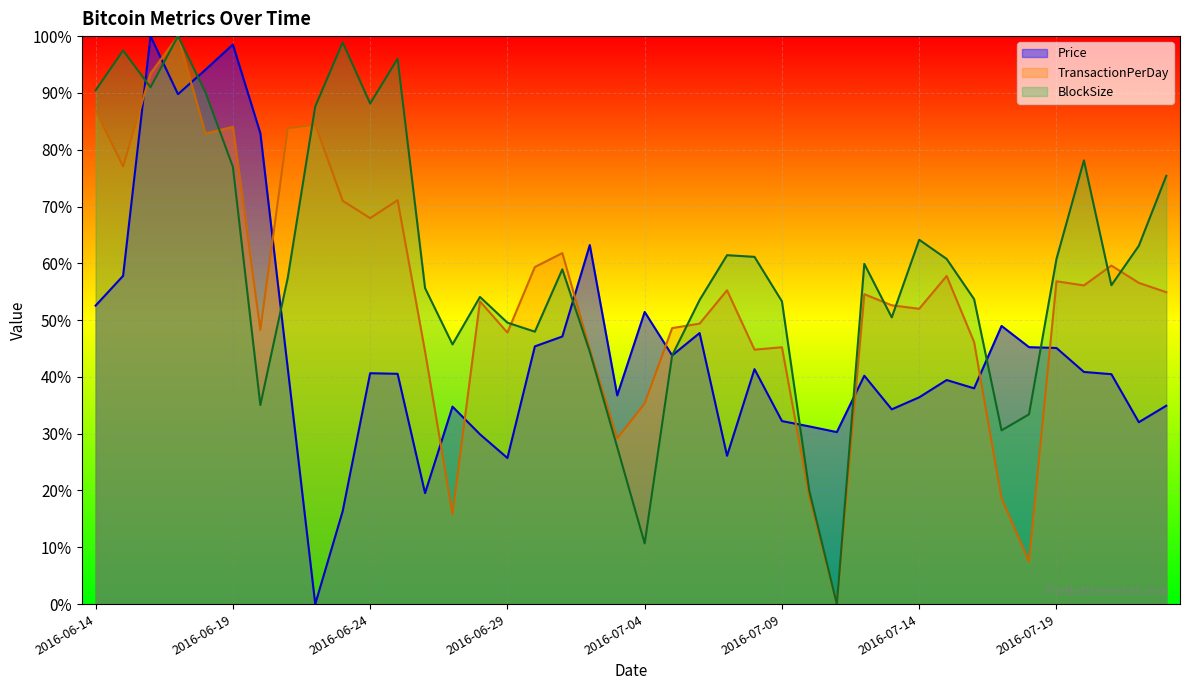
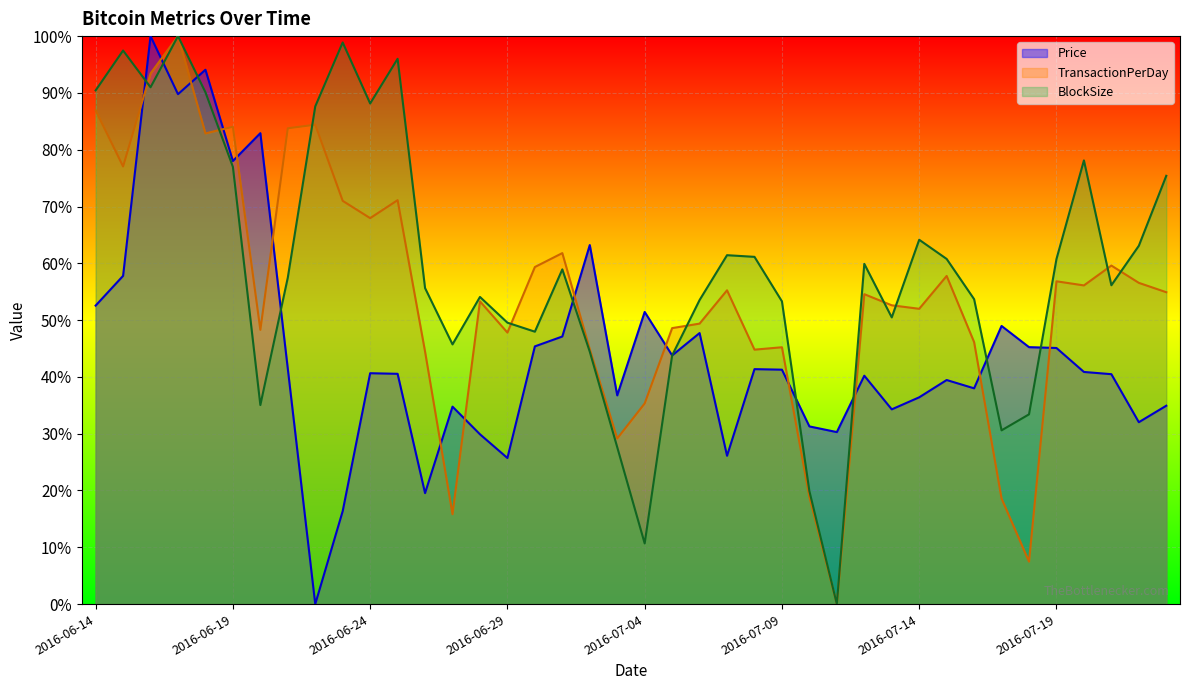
  {
    "Price": {
      "2016-06-14": "53%",
-     "2016-06-19": "99%",
+     "2016-06-19": "78%",
      "2016-06-24": "41%",
      "2016-06-29": "26%",
      "2016-07-04": "51%",
-     "2016-07-09": "32%",
+     "2016-07-09": "41%",
      "2016-07-14": "36%",
      "2016-07-19": "45%"
    },
    "TransactionPerDay": {
      "2016-06-14": "87%",
      "2016-06-19": "84%",
      "2016-06-24": "68%",
      "2016-06-29": "48%",
      "2016-07-04": "35%",
      "2016-07-09": "45%",
      "2016-07-14": "52%",
      "2016-07-19": "57%"
    },
    "BlockSize": {
      "2016-06-14": "90%",
      "2016-06-19": "77%",
      "2016-06-24": "88%",
      "2016-06-29": "50%",
      "2016-07-04": "11%",
      "2016-07-09": "53%",
      "2016-07-14": "64%",
      "2016-07-19": "61%"
    }
  }
